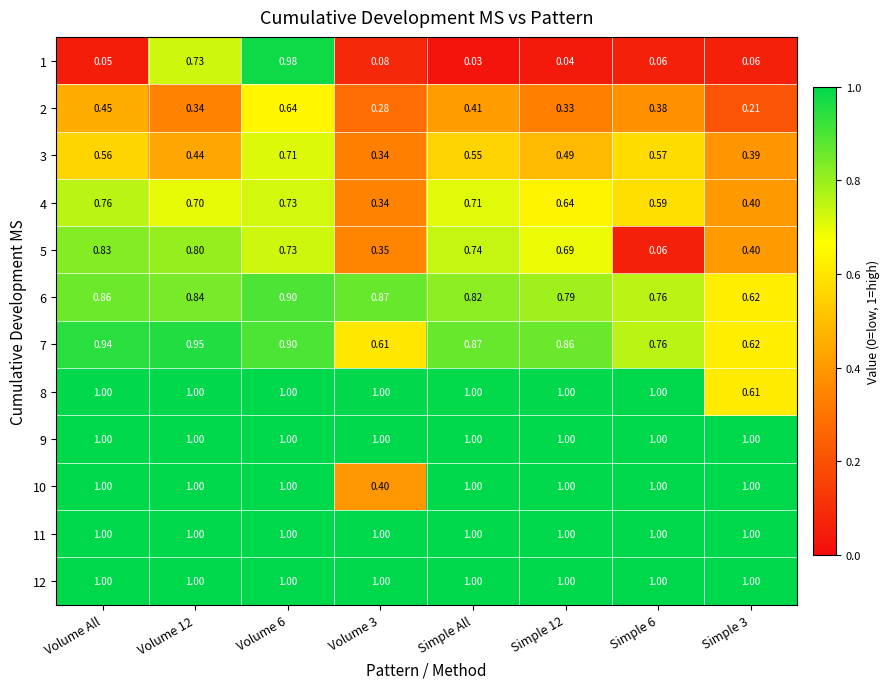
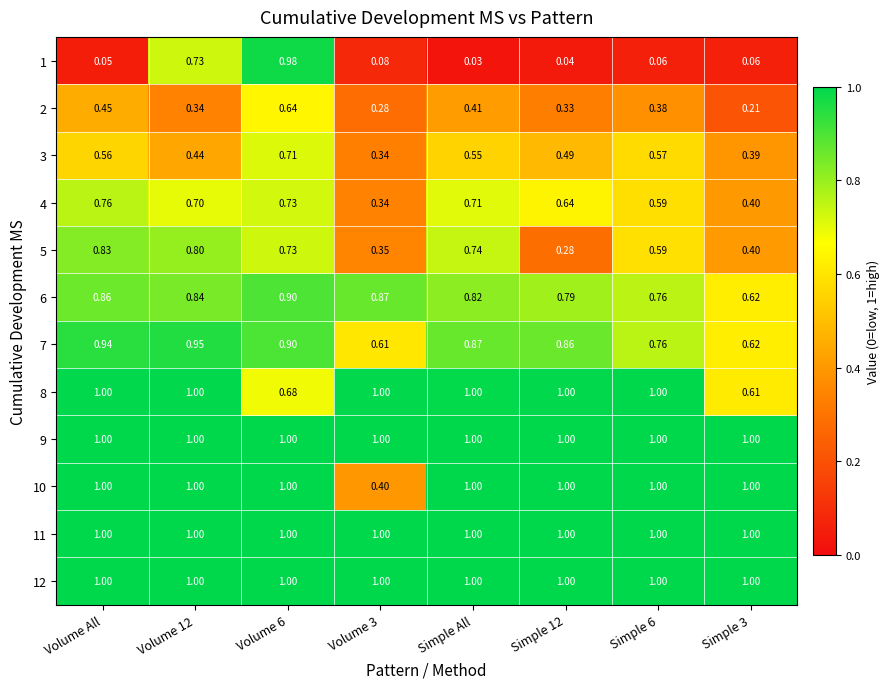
  {
    "1": {
      "Volume All": 0.05,
      "Volume 12": 0.73,
      "Volume 6": 0.98,
      "Volume 3": 0.08,
      "Simple All": 0.03,
      "Simple 12": 0.04,
      "Simple 6": 0.06,
      "Simple 3": 0.06
    },
    "2": {
      "Volume All": 0.45,
      "Volume 12": 0.34,
      "Volume 6": 0.64,
      "Volume 3": 0.28,
      "Simple All": 0.41,
      "Simple 12": 0.33,
      "Simple 6": 0.38,
      "Simple 3": 0.21
    },
    "3": {
      "Volume All": 0.56,
      "Volume 12": 0.44,
      "Volume 6": 0.71,
      "Volume 3": 0.34,
      "Simple All": 0.55,
      "Simple 12": 0.49,
      "Simple 6": 0.57,
      "Simple 3": 0.39
    },
    "4": {
      "Volume All": 0.76,
      "Volume 12": 0.70,
      "Volume 6": 0.73,
      "Volume 3": 0.34,
      "Simple All": 0.71,
      "Simple 12": 0.64,
      "Simple 6": 0.59,
      "Simple 3": 0.40
    },
    "5": {
      "Volume All": 0.83,
      "Volume 12": 0.80,
      "Volume 6": 0.73,
      "Volume 3": 0.35,
      "Simple All": 0.74,
-     "Simple 12": 0.69,
-     "Simple 6": 0.06,
+     "Simple 12": 0.28,
+     "Simple 6": 0.59,
      "Simple 3": 0.40
    },
    "6": {
      "Volume All": 0.86,
      "Volume 12": 0.84,
      "Volume 6": 0.90,
      "Volume 3": 0.87,
      "Simple All": 0.82,
      "Simple 12": 0.79,
      "Simple 6": 0.76,
      "Simple 3": 0.62
    },
    "7": {
      "Volume All": 0.94,
      "Volume 12": 0.95,
      "Volume 6": 0.90,
      "Volume 3": 0.61,
      "Simple All": 0.87,
      "Simple 12": 0.86,
      "Simple 6": 0.76,
      "Simple 3": 0.62
    },
    "8": {
      "Volume All": 1.00,
      "Volume 12": 1.00,
-     "Volume 6": 1.00,
+     "Volume 6": 0.68,
      "Volume 3": 1.00,
      "Simple All": 1.00,
      "Simple 12": 1.00,
      "Simple 6": 1.00,
      "Simple 3": 0.61
    },
    "9": {
      "Volume All": 1.00,
      "Volume 12": 1.00,
      "Volume 6": 1.00,
      "Volume 3": 1.00,
      "Simple All": 1.00,
      "Simple 12": 1.00,
      "Simple 6": 1.00,
      "Simple 3": 1.00
    },
    "10": {
      "Volume All": 1.00,
      "Volume 12": 1.00,
      "Volume 6": 1.00,
      "Volume 3": 0.40,
      "Simple All": 1.00,
      "Simple 12": 1.00,
      "Simple 6": 1.00,
      "Simple 3": 1.00
    },
    "11": {
      "Volume All": 1.00,
      "Volume 12": 1.00,
      "Volume 6": 1.00,
      "Volume 3": 1.00,
      "Simple All": 1.00,
      "Simple 12": 1.00,
      "Simple 6": 1.00,
      "Simple 3": 1.00
    },
    "12": {
      "Volume All": 1.00,
      "Volume 12": 1.00,
      "Volume 6": 1.00,
      "Volume 3": 1.00,
      "Simple All": 1.00,
      "Simple 12": 1.00,
      "Simple 6": 1.00,
      "Simple 3": 1.00
    }
  }
